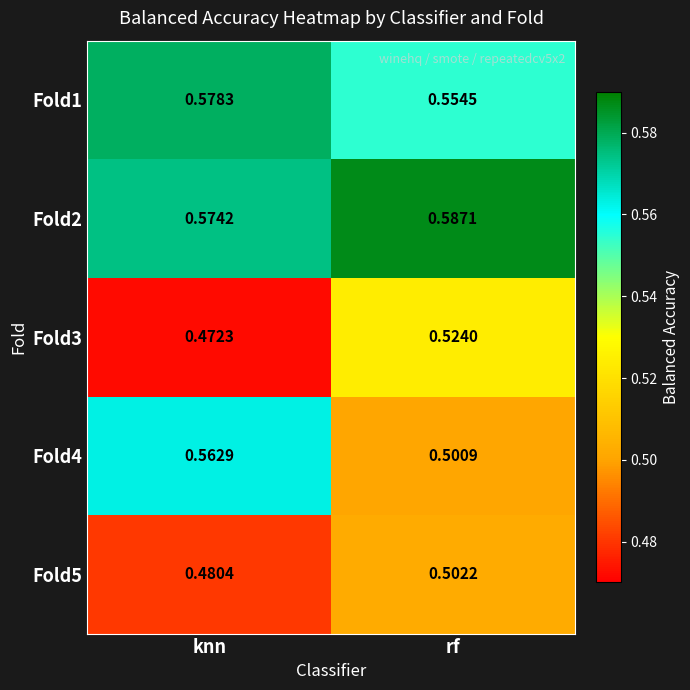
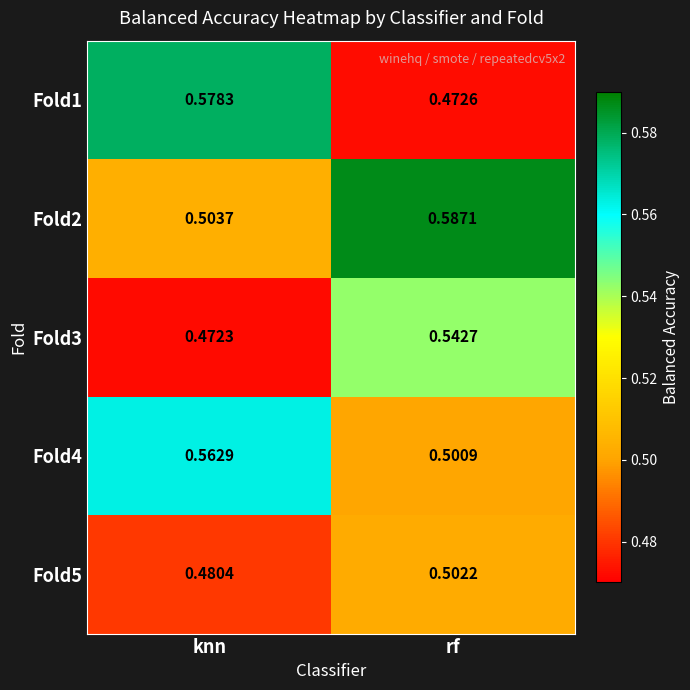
  {
    "Fold1": {
      "knn": 0.5783,
-     "rf": 0.5545
+     "rf": 0.4726
    },
    "Fold2": {
-     "knn": 0.5742,
+     "knn": 0.5037,
      "rf": 0.5871
    },
    "Fold3": {
      "knn": 0.4723,
-     "rf": 0.5240
+     "rf": 0.5427
    },
    "Fold4": {
      "knn": 0.5629,
      "rf": 0.5009
    },
    "Fold5": {
      "knn": 0.4804,
      "rf": 0.5022
    }
  }
